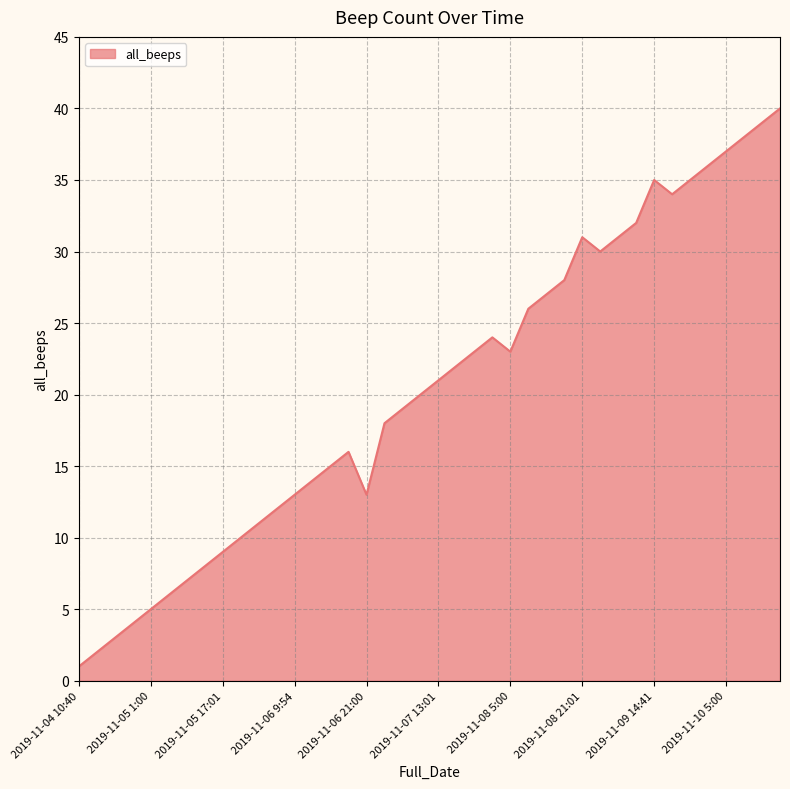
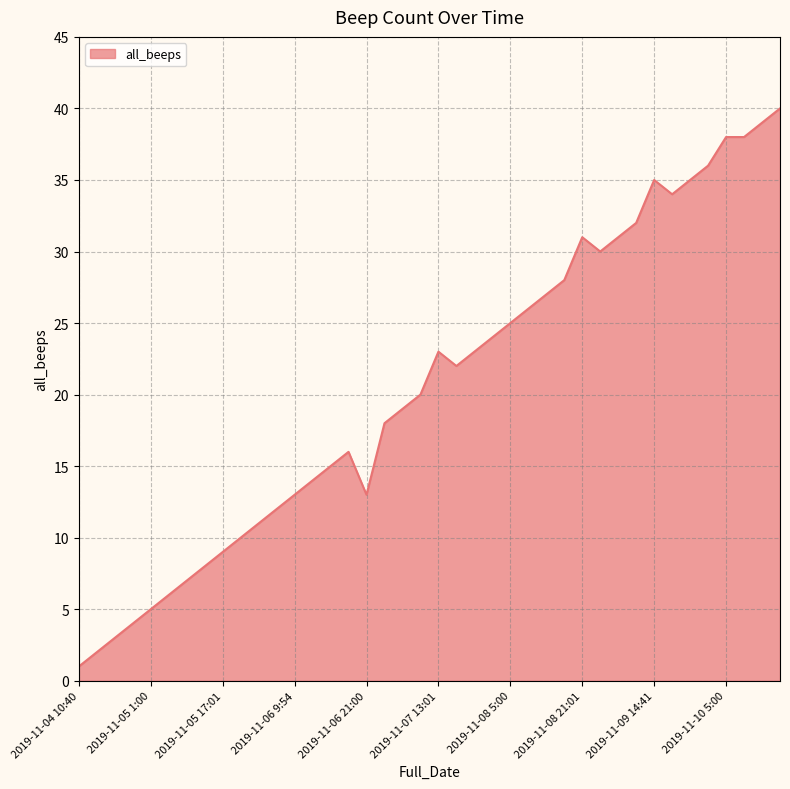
  {
    "2019-11-04 10:40": 1,
    "2019-11-05 1:00": 5,
    "2019-11-05 17:01": 9,
    "2019-11-06 9:54": 13,
    "2019-11-06 21:00": 13,
-   "2019-11-07 13:01": 21,
-   "2019-11-08 5:00": 23,
+   "2019-11-07 13:01": 23,
+   "2019-11-08 5:00": 25,
    "2019-11-08 21:01": 31,
    "2019-11-09 14:41": 35,
-   "2019-11-10 5:00": 37
+   "2019-11-10 5:00": 38
  }
